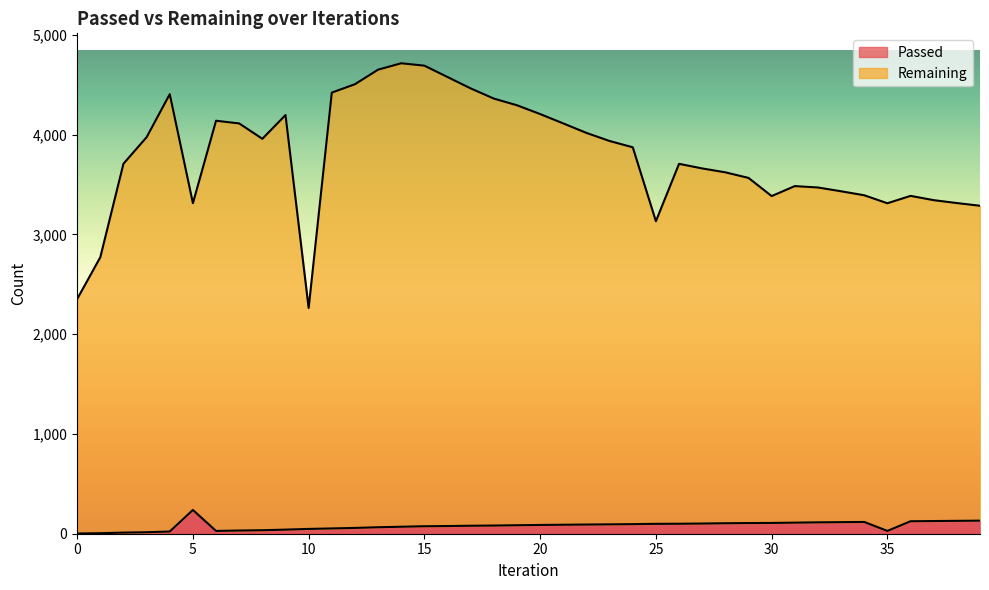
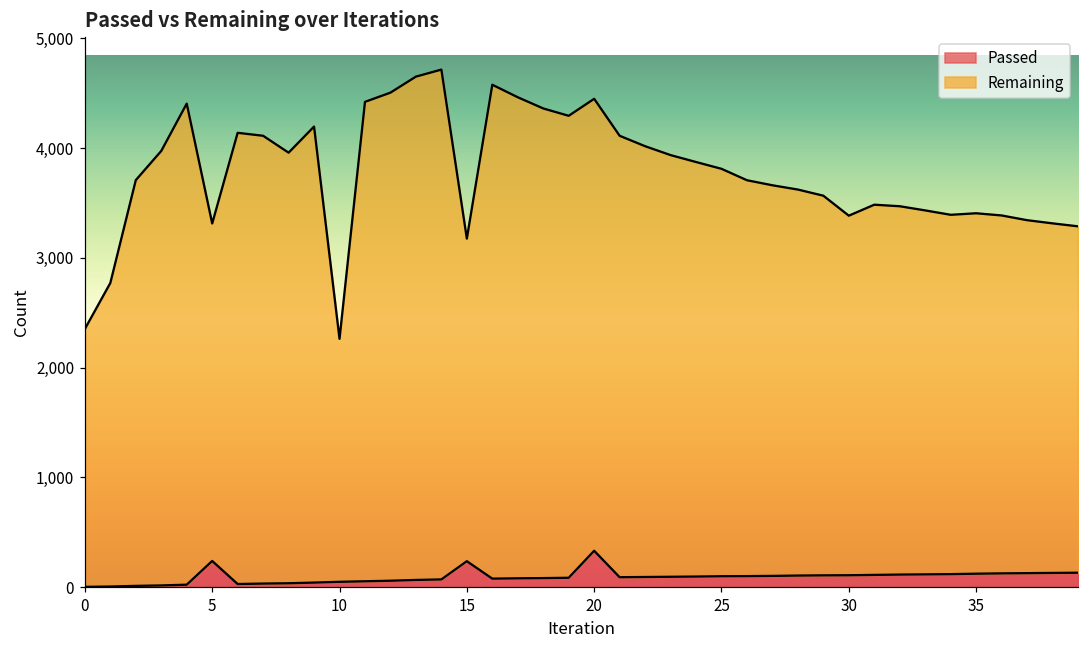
  {
    "Passed": {
      "0": "0",
      "5": "200",
      "10": "0",
-     "15": "100",
-     "20": "100",
+     "15": "200",
+     "20": "300",
      "25": "100",
      "30": "100",
-     "35": "0"
+     "35": "100"
    },
    "Remaining": {
      "0": "2,400",
      "5": "3,100",
      "10": "2,200",
-     "15": "4,600",
+     "15": "2,900",
      "20": "4,100",
-     "25": "3,000",
+     "25": "3,700",
      "30": "3,300",
      "35": "3,300"
    }
  }
